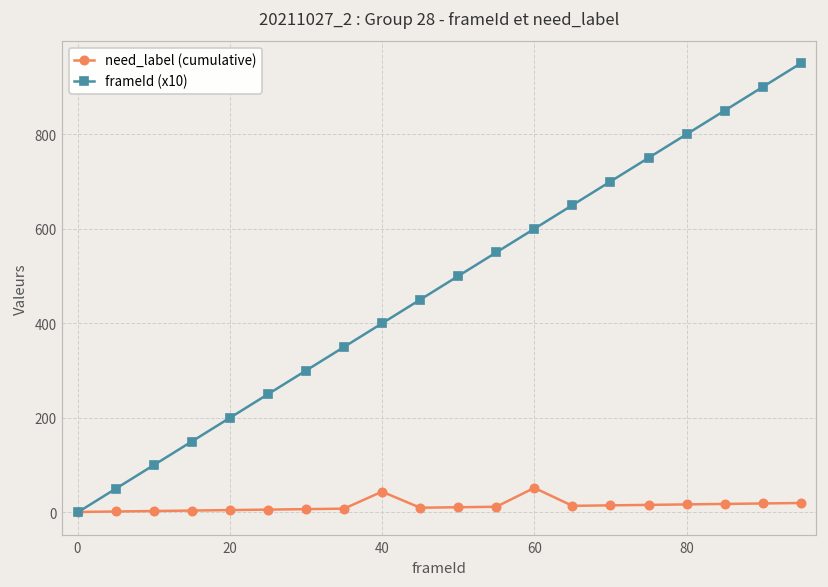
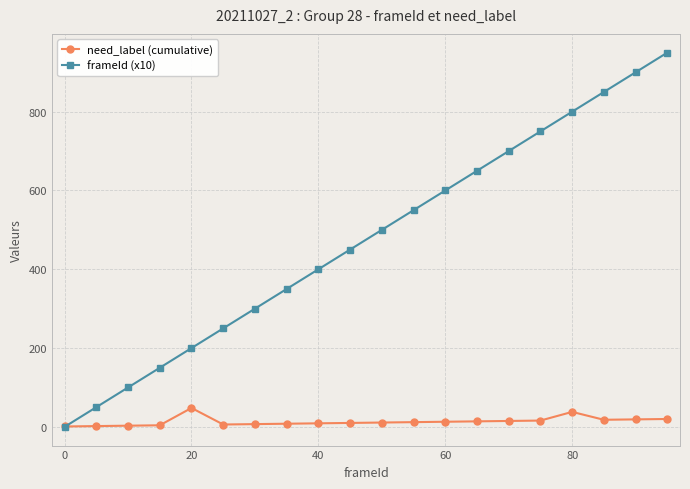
  {
    "need_label (cumulative)": {
-     "20": 10,
-     "40": 40,
-     "60": 50,
-     "80": 20
+     "20": 50,
+     "40": 10,
+     "60": 10,
+     "80": 40
    },
    "frameId (x10)": {
      "20": 200,
      "40": 400,
      "60": 600,
      "80": 800
    }
  }
